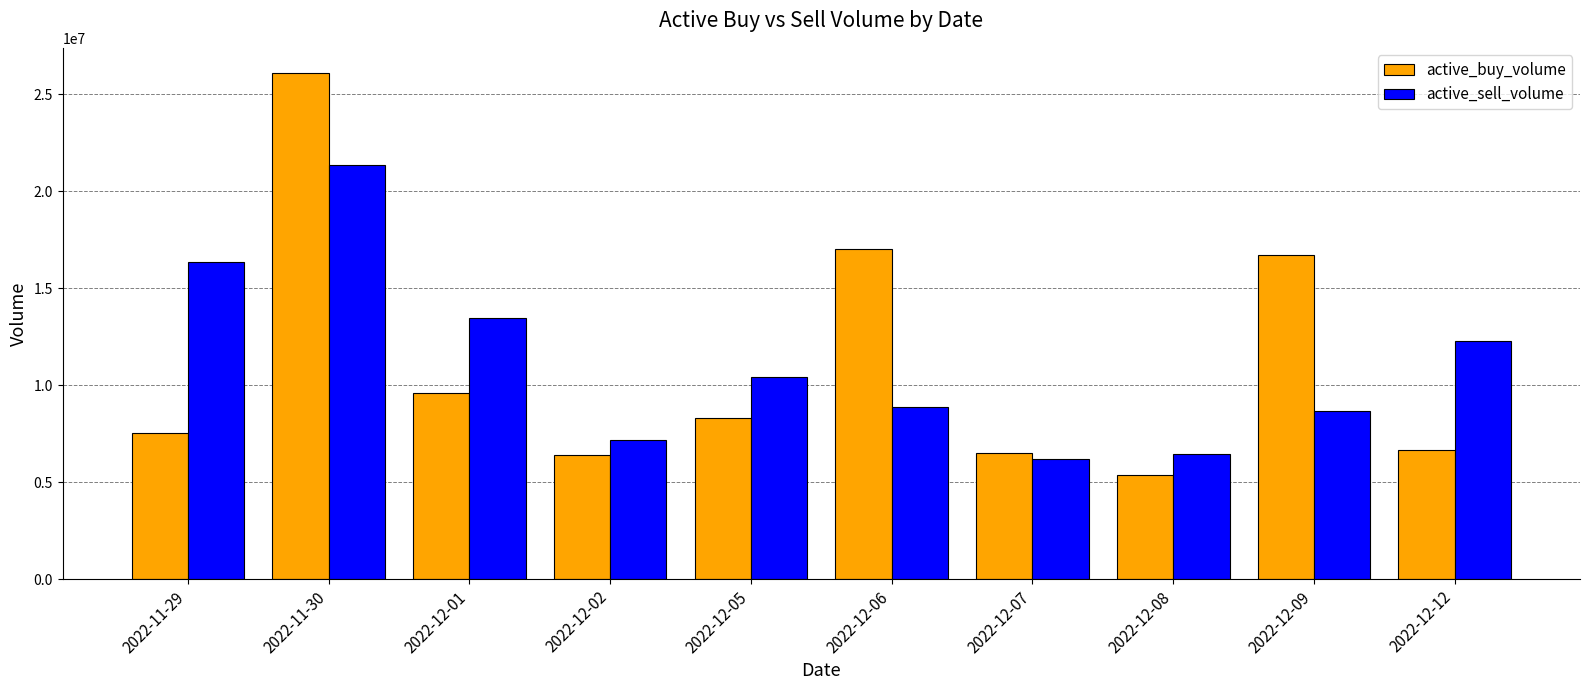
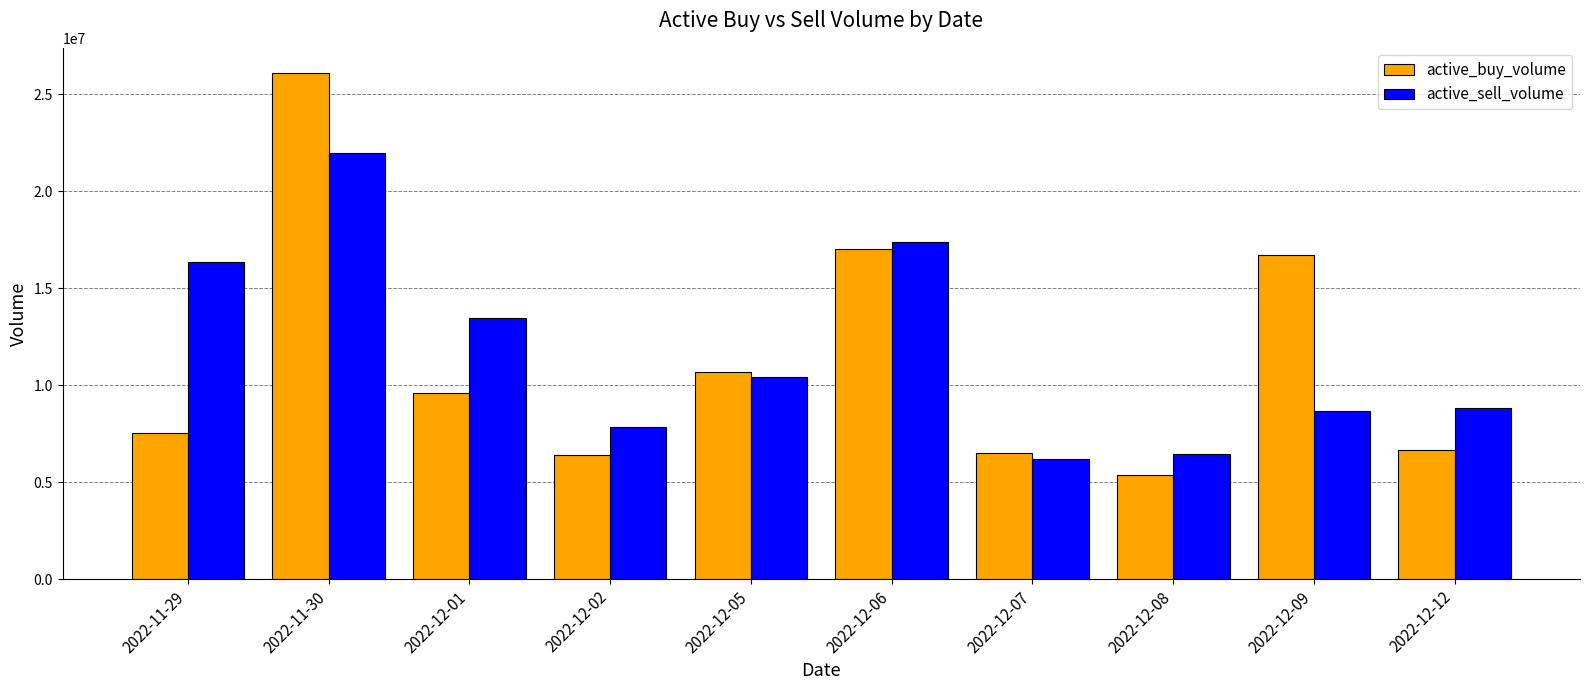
  {
    "active_buy_volume": {
      "2022-11-29": 7500000,
      "2022-11-30": 26100000,
      "2022-12-01": 9600000,
      "2022-12-02": 6400000,
-     "2022-12-05": 8300000,
+     "2022-12-05": 10700000,
      "2022-12-06": 17000000,
      "2022-12-07": 6500000,
      "2022-12-08": 5400000,
      "2022-12-09": 16700000,
      "2022-12-12": 6700000
    },
    "active_sell_volume": {
      "2022-11-29": 16400000,
-     "2022-11-30": 21300000,
+     "2022-11-30": 22000000,
      "2022-12-01": 13500000,
-     "2022-12-02": 7200000,
+     "2022-12-02": 7900000,
      "2022-12-05": 10400000,
-     "2022-12-06": 8900000,
+     "2022-12-06": 17400000,
      "2022-12-07": 6200000,
      "2022-12-08": 6400000,
      "2022-12-09": 8700000,
-     "2022-12-12": 12300000
+     "2022-12-12": 8800000
    }
  }
